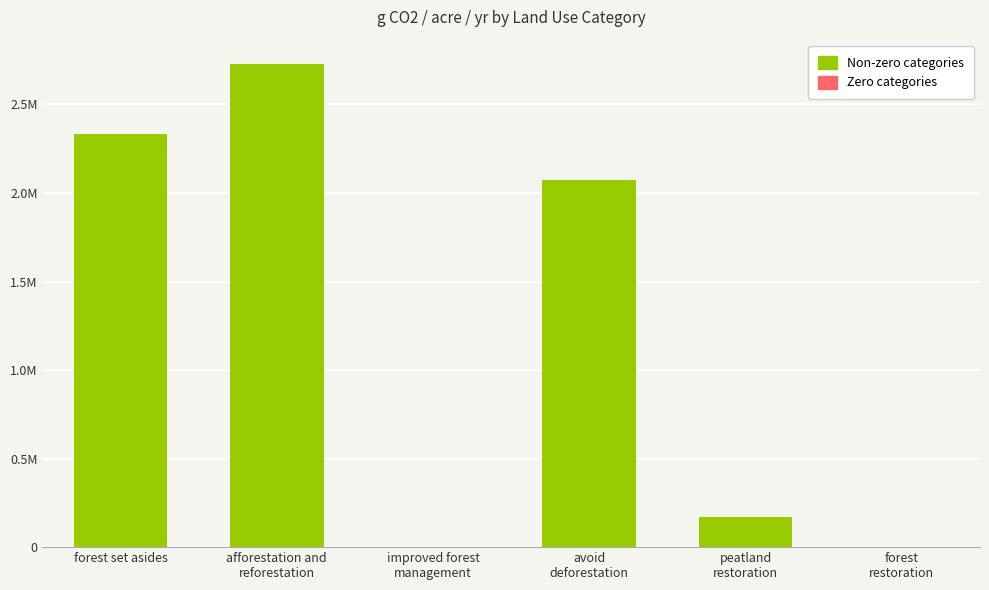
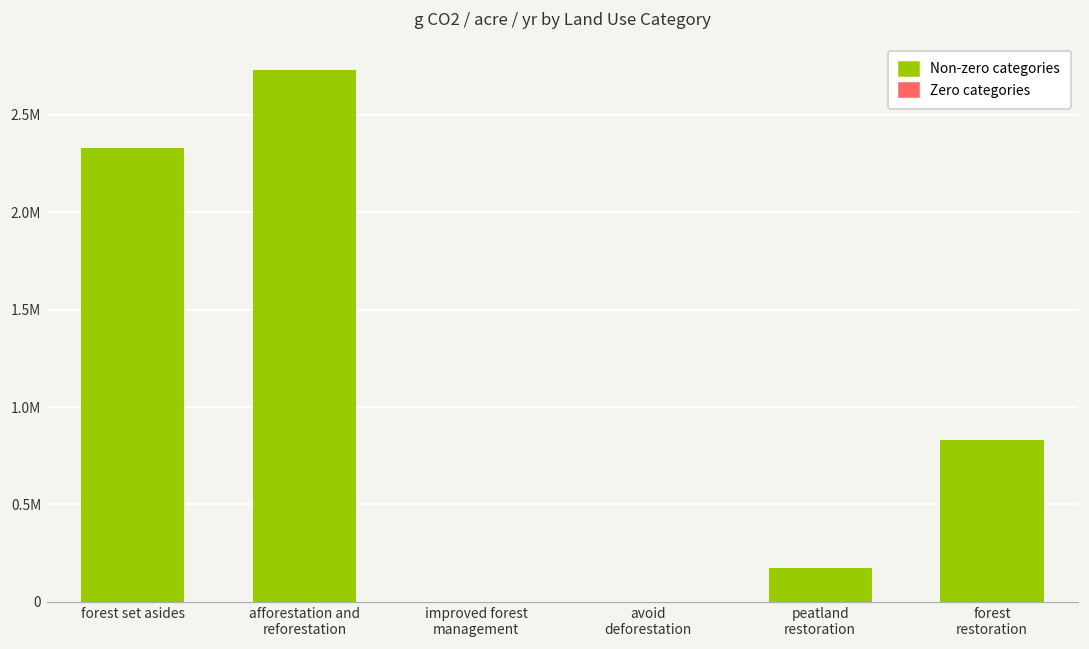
  {
    "forest set asides": 2330000,
    "afforestation and reforestation": 2730000,
    "improved forest management": 0,
-   "avoid deforestation": 2070000,
+   "avoid deforestation": 0,
    "peatland restoration": 170000,
-   "forest restoration": 0
+   "forest restoration": 830000
  }
